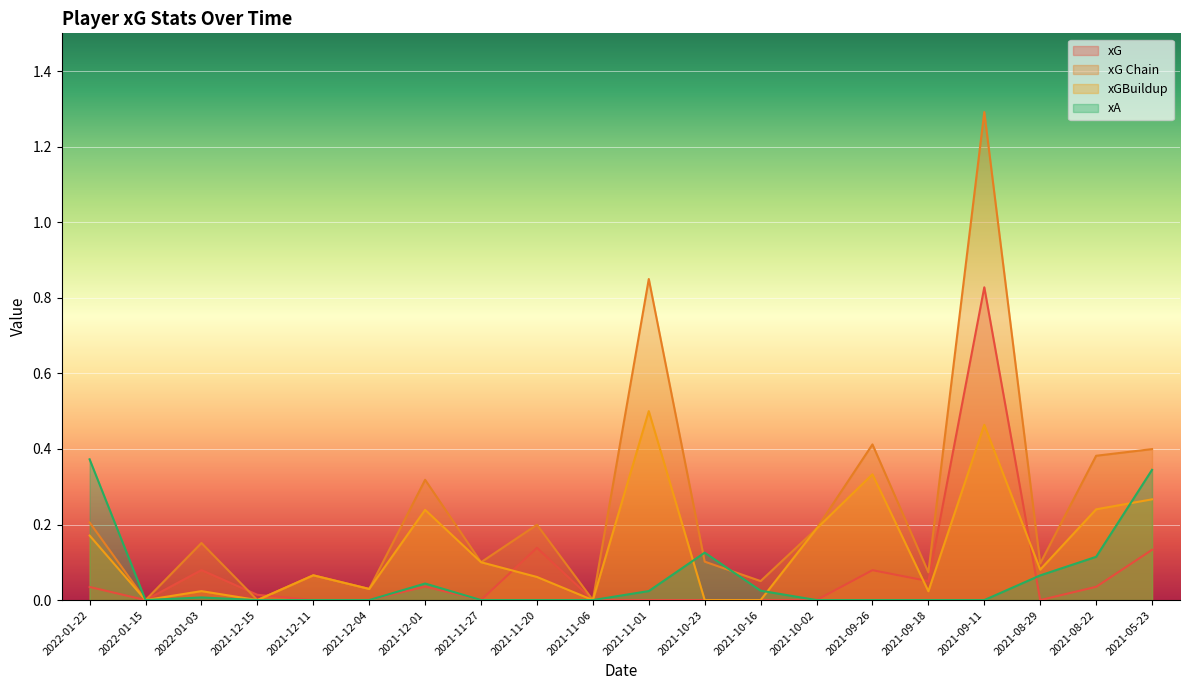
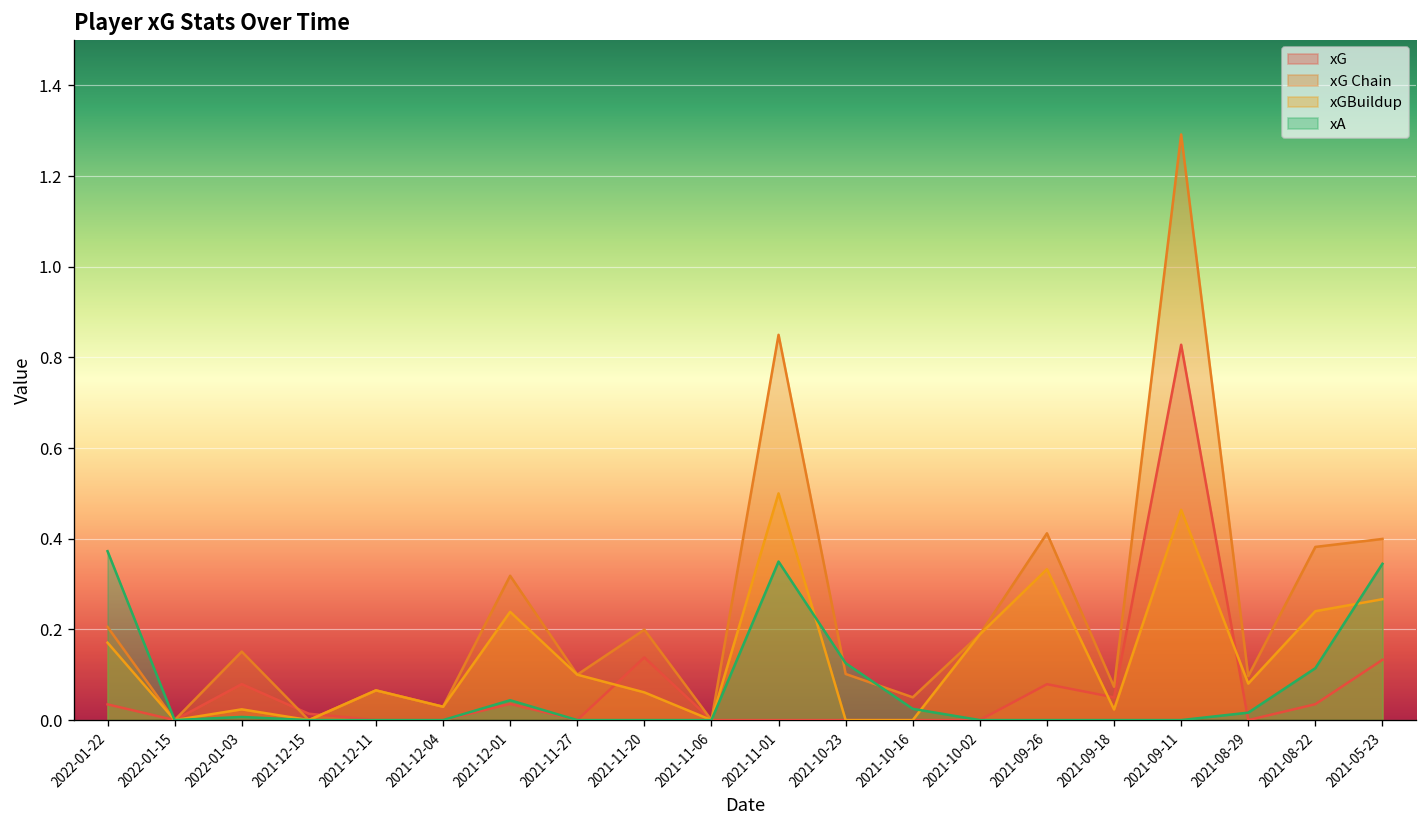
  {
    "xA": {
      "2022-01-22": 0.37,
      "2022-01-03": 0.01,
      "2021-12-01": 0.04,
      "2021-11-20": 0.00,
-     "2021-11-01": 0.02,
+     "2021-11-01": 0.35,
      "2021-10-23": 0.13,
      "2021-10-16": 0.02,
      "2021-09-26": 0.00,
      "2021-09-18": 0.00,
      "2021-09-11": 0.00,
-     "2021-08-29": 0.07,
+     "2021-08-29": 0.02,
      "2021-08-22": 0.11,
      "2021-05-23": 0.34
    }
  }
